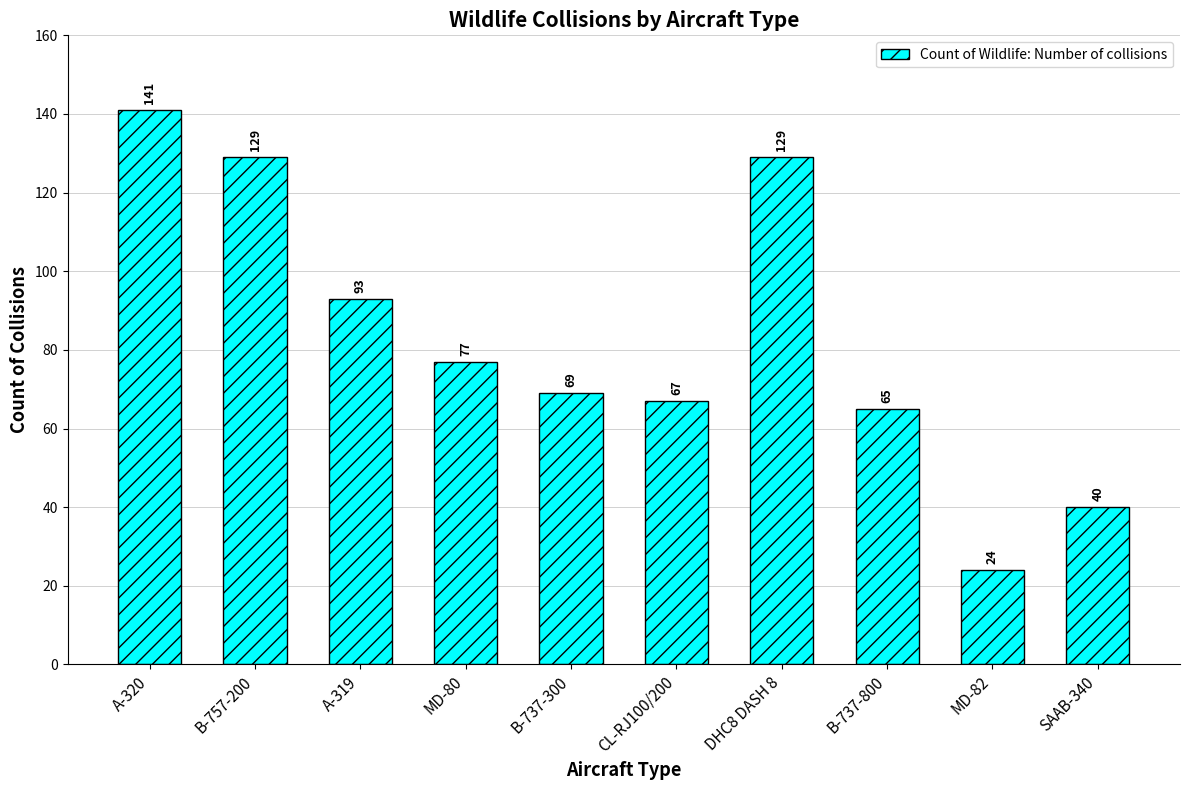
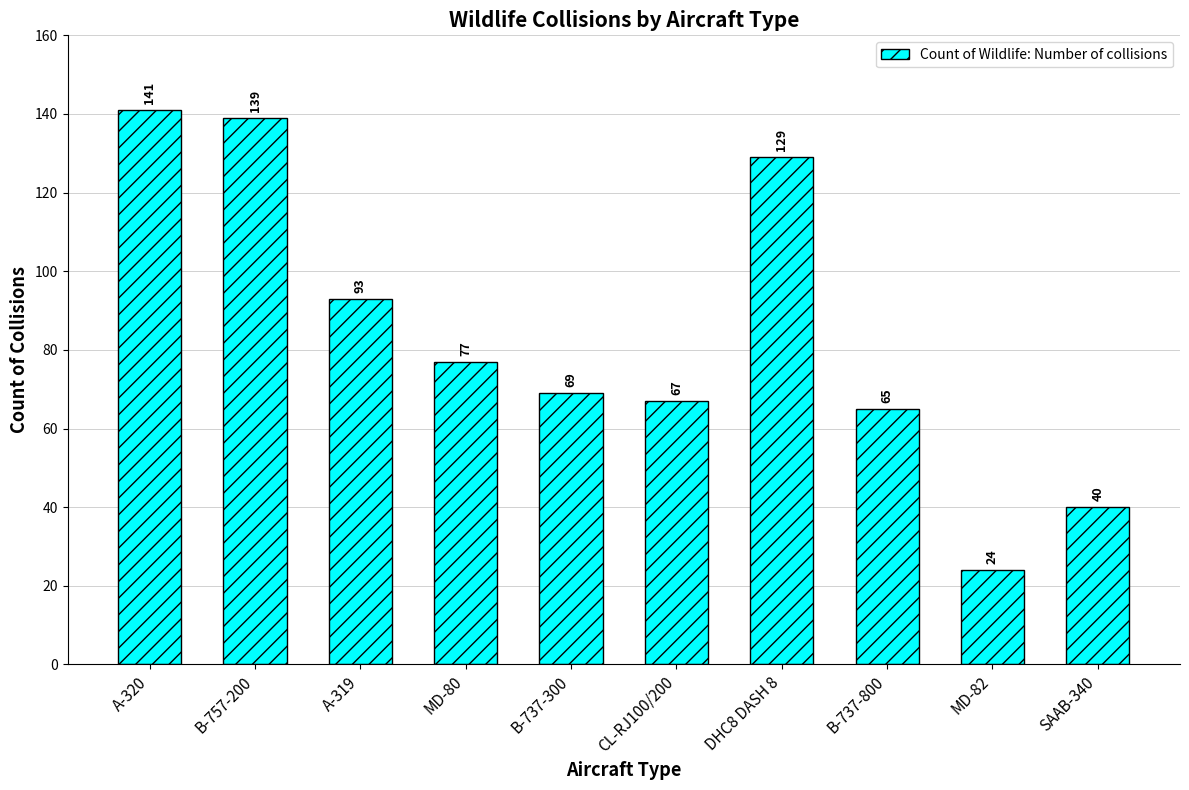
  {
    "A-320": 141,
-   "B-757-200": 129,
+   "B-757-200": 139,
    "A-319": 93,
    "MD-80": 77,
    "B-737-300": 69,
    "CL-RJ100/200": 67,
    "DHC8 DASH 8": 129,
    "B-737-800": 65,
    "MD-82": 24,
    "SAAB-340": 40
  }
